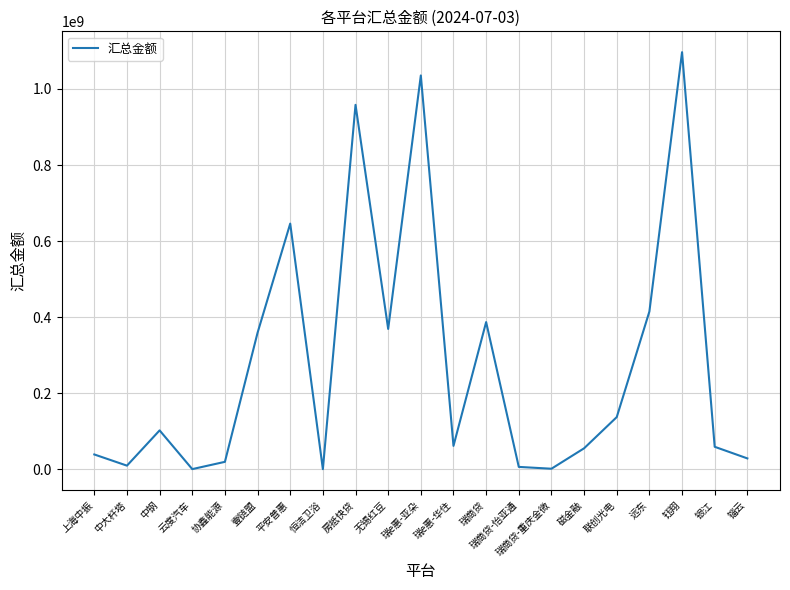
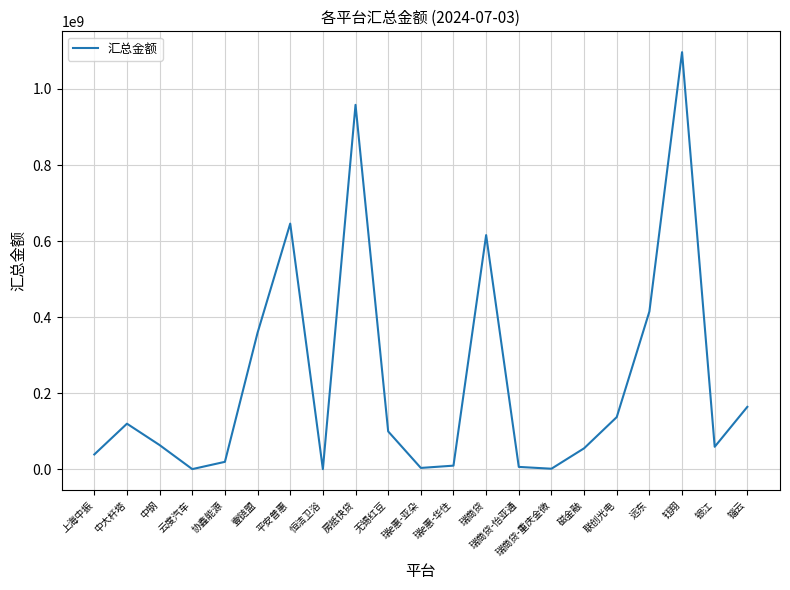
  {
    "上海中振": 40000000,
-   "中大杆塔": 10000000,
-   "中钢": 100000000,
+   "中大杆塔": 120000000,
+   "中钢": 60000000,
    "云度汽车": 0,
    "协鑫能源": 20000000,
    "壹链盟": 360000000,
    "平安普惠": 650000000,
    "恒洁卫浴": 0,
    "房抵快贷": 960000000,
-   "无锡红豆": 370000000,
-   "瑞e惠-亚朵": 1040000000,
-   "瑞e惠-华住": 60000000,
-   "瑞商贷": 390000000,
+   "无锡红豆": 100000000,
+   "瑞e惠-亚朵": 0,
+   "瑞e惠-华住": 10000000,
+   "瑞商贷": 620000000,
    "瑞商贷-怡亚通": 10000000,
    "瑞商贷-重庆金微": 0,
    "磁金融": 60000000,
    "联创光电": 140000000,
    "远东": 420000000,
    "钰翔": 1100000000,
    "银江": 60000000,
-   "锱云": 30000000
+   "锱云": 160000000
  }
